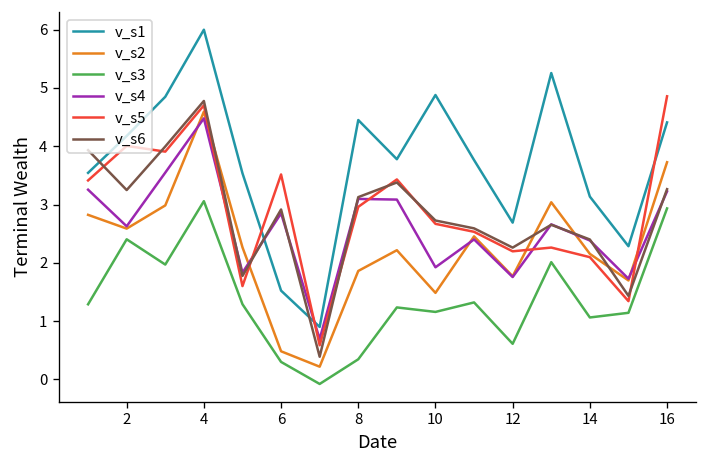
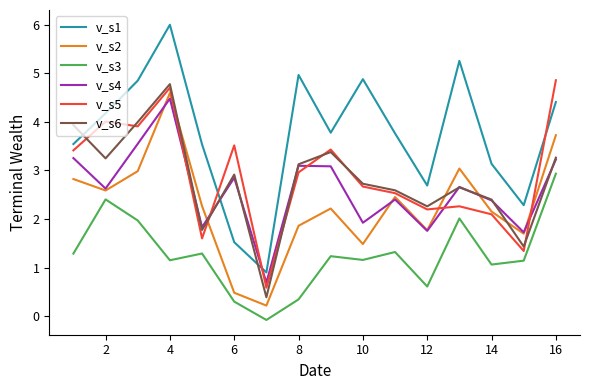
  {
    "v_s1": {
      "4": 6.0,
      "6": 1.5,
-     "8": 4.4,
+     "8": 5.0,
      "10": 4.9,
      "12": 2.7,
      "14": 3.1,
      "16": 4.4
    },
    "v_s2": {
      "4": 4.6,
      "6": 0.5,
      "8": 1.9,
      "10": 1.5,
      "14": 2.2,
      "16": 3.7
    },
    "v_s3": {
      "2": 2.4,
-     "4": 3.1,
+     "4": 1.1,
      "6": 0.3,
      "8": 0.3,
      "10": 1.2,
      "12": 0.6,
      "14": 1.1,
      "16": 2.9
    },
    "v_s4": {
      "4": 4.5,
      "6": 2.8,
      "10": 1.9
    },
    "v_s5": {
      "4": 4.7,
      "6": 3.5,
      "8": 3.0,
      "10": 2.7,
      "12": 2.2,
      "14": 2.1,
      "16": 4.9
    },
    "v_s6": {
      "2": 3.2,
      "4": 4.8,
      "6": 2.9,
      "10": 2.7,
      "12": 2.3
    }
  }
